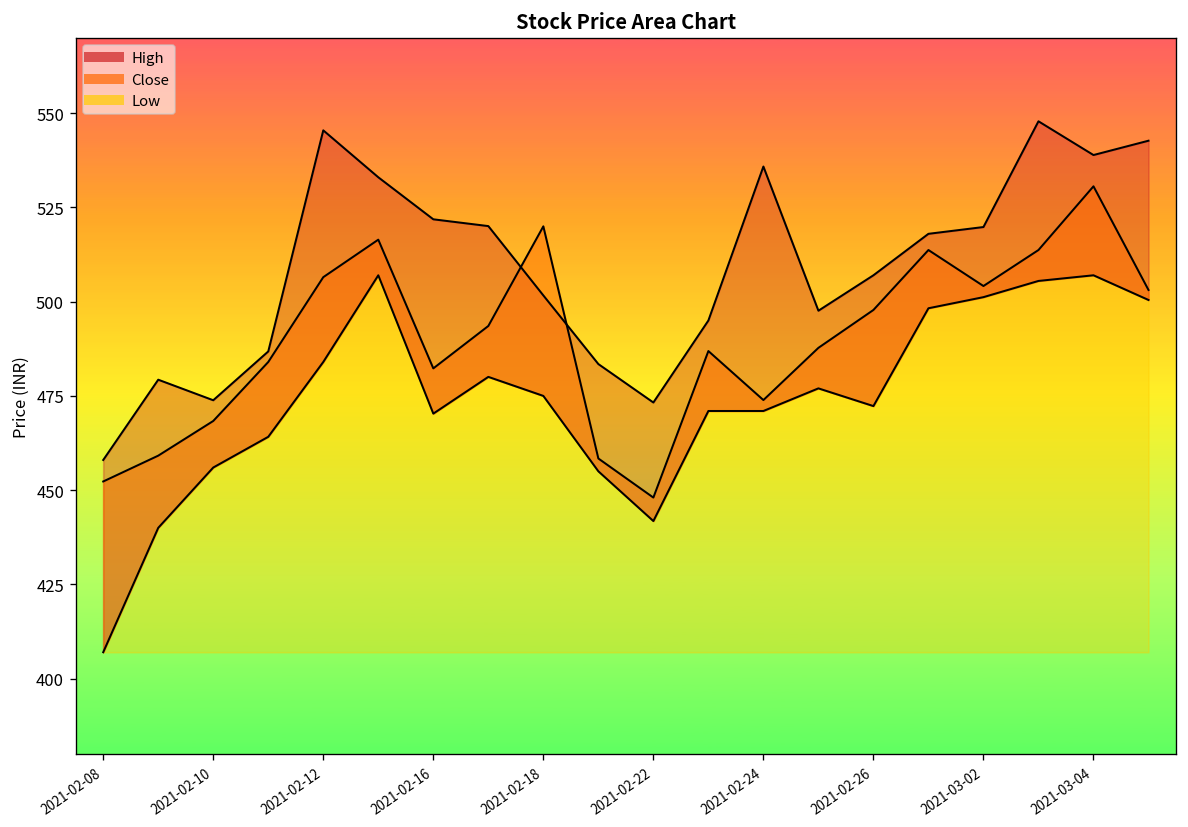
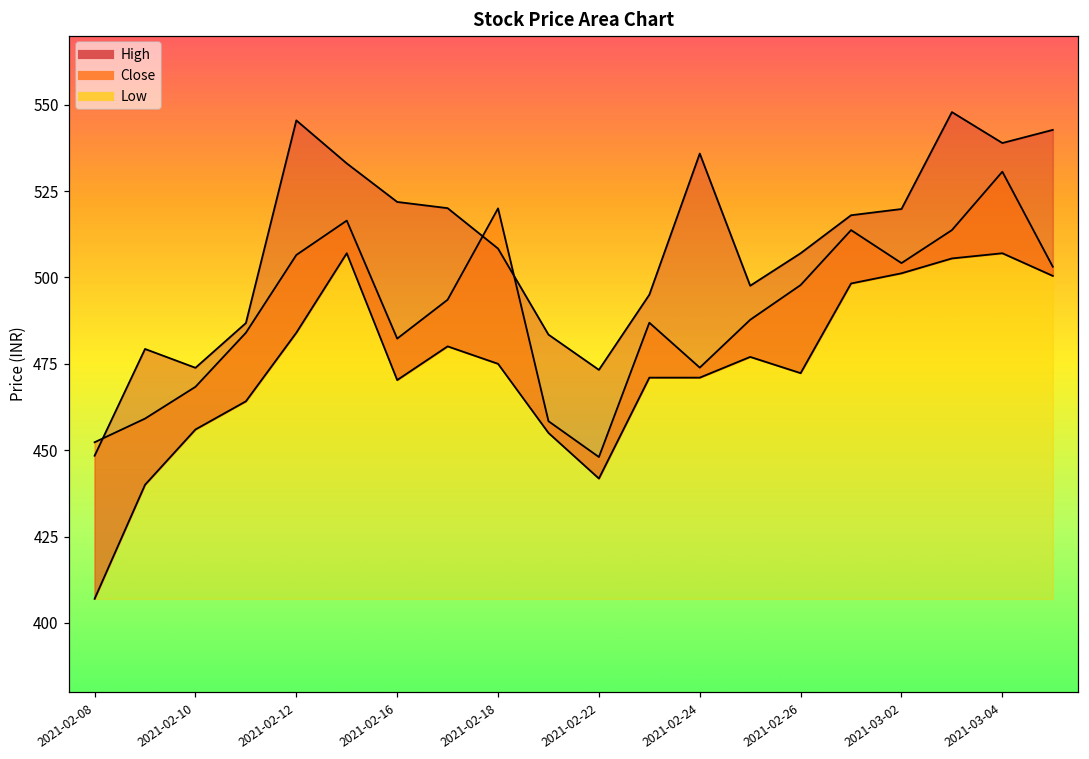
  {
    "High": {
-     "2021-02-08": 458,
+     "2021-02-08": 448,
      "2021-02-10": 474,
      "2021-02-12": 545,
      "2021-02-16": 522,
-     "2021-02-18": 502,
+     "2021-02-18": 508,
      "2021-02-22": 473,
      "2021-02-24": 536,
      "2021-02-26": 507,
      "2021-03-02": 520,
      "2021-03-04": 539
    },
    "Close": {
      "2021-02-08": 452,
      "2021-02-10": 468,
      "2021-02-12": 507,
      "2021-02-16": 482,
      "2021-02-18": 520,
      "2021-02-22": 448,
      "2021-02-24": 474,
      "2021-02-26": 498,
      "2021-03-02": 504,
      "2021-03-04": 531
    },
    "Low": {
      "2021-02-08": 407,
      "2021-02-10": 456,
      "2021-02-12": 484,
      "2021-02-16": 470,
      "2021-02-18": 475,
      "2021-02-22": 442,
      "2021-02-24": 471,
      "2021-02-26": 472,
      "2021-03-02": 501,
      "2021-03-04": 507
    }
  }
